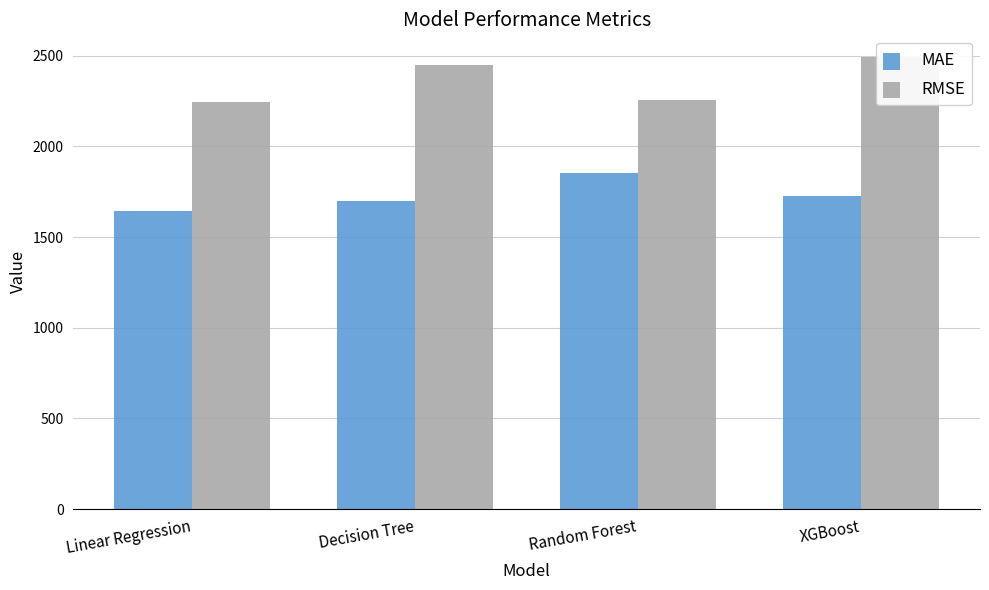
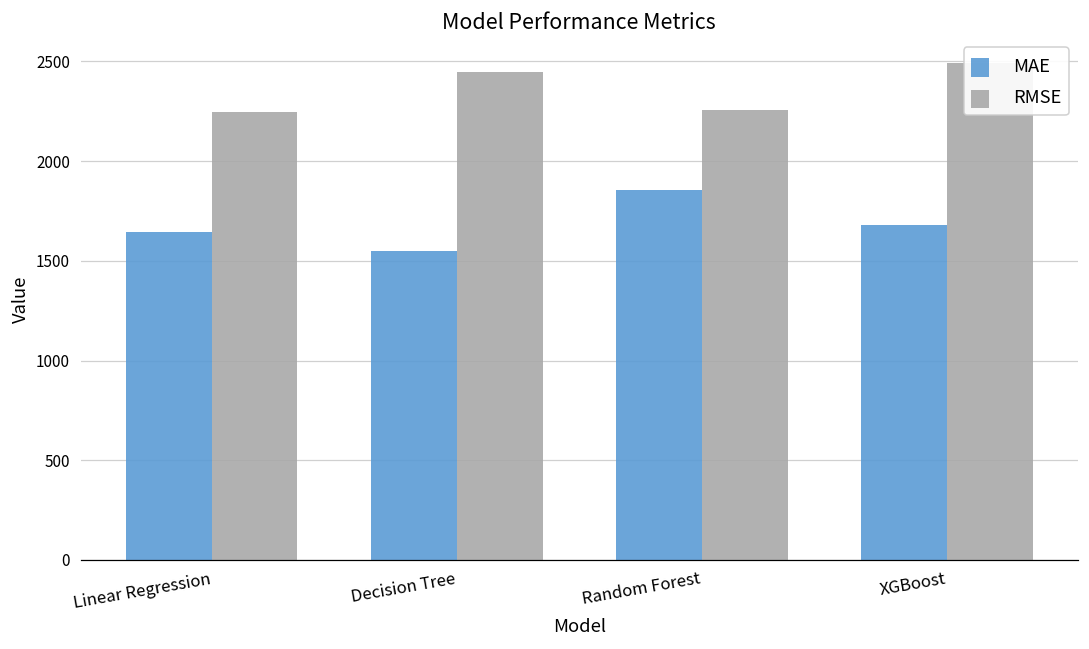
  {
    "MAE": {
      "Linear Regression": 1640,
-     "Decision Tree": 1700,
+     "Decision Tree": 1550,
      "Random Forest": 1850,
-     "XGBoost": 1730
+     "XGBoost": 1680
    },
    "RMSE": {
      "Linear Regression": 2240,
      "Decision Tree": 2450,
      "Random Forest": 2260
    }
  }
